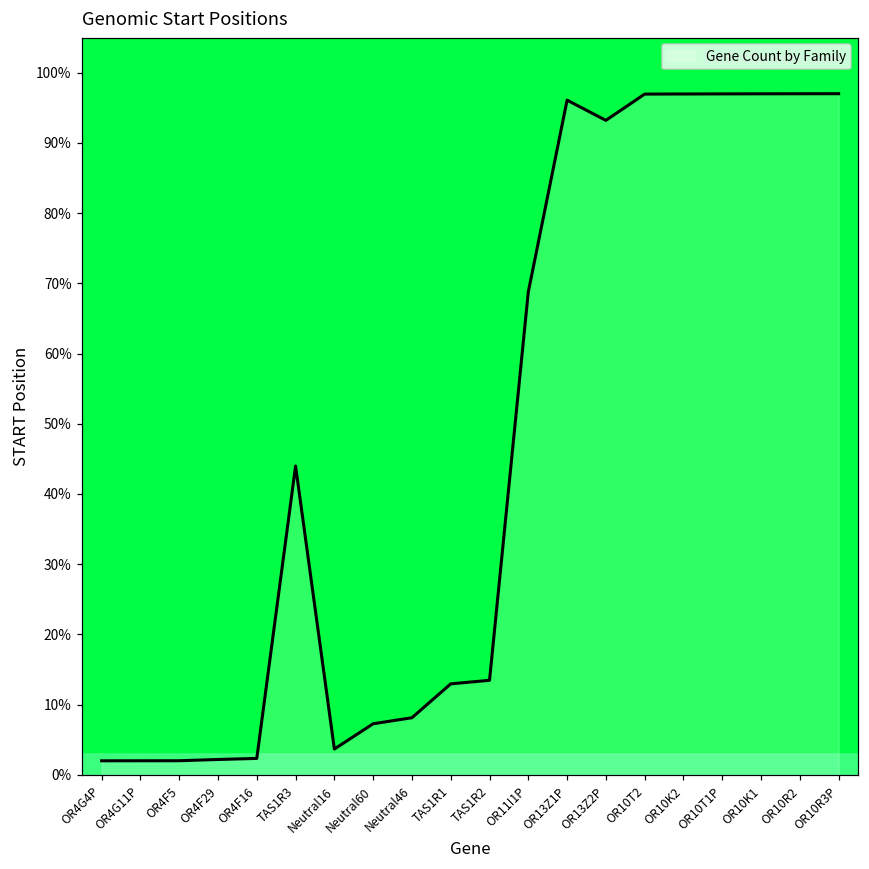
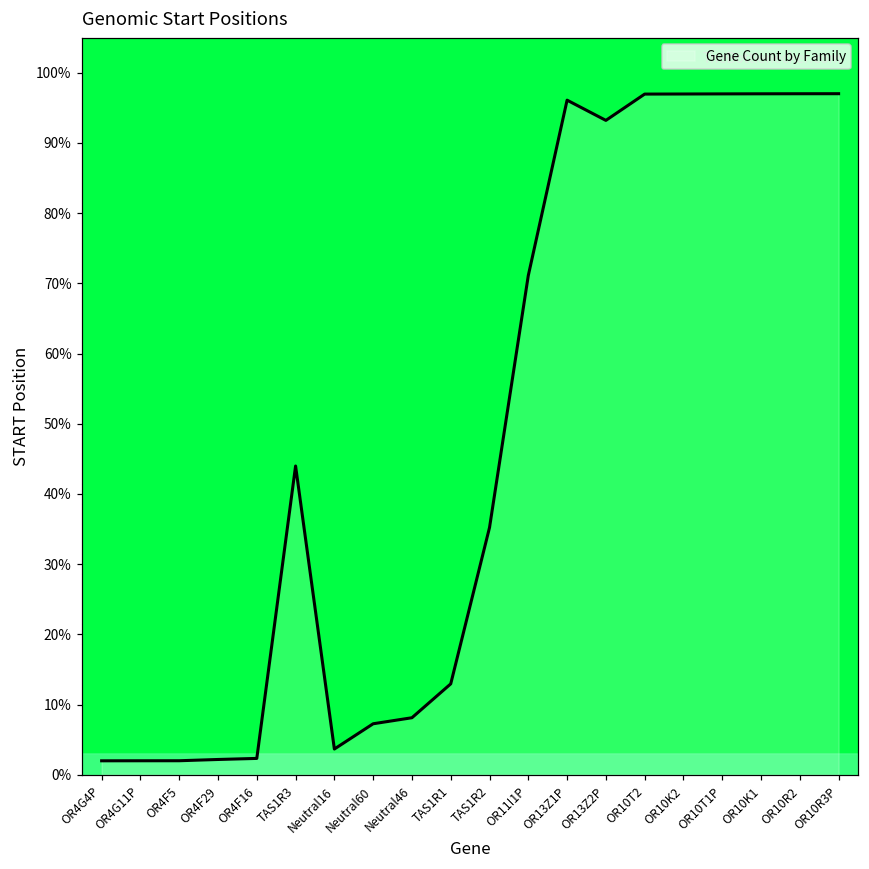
  {
    "TAS1R3": "44%",
    "Neutral16": "4%",
    "Neutral60": "7%",
    "Neutral46": "8%",
    "TAS1R1": "13%",
-   "TAS1R2": "13%",
-   "OR11I1P": "69%",
+   "TAS1R2": "35%",
+   "OR11I1P": "71%",
    "OR13Z1P": "96%",
    "OR13Z2P": "93%",
    "OR10T2": "97%",
    "OR10K2": "97%",
    "OR10T1P": "97%",
    "OR10K1": "97%",
    "OR10R2": "97%",
    "OR10R3P": "97%"
  }
